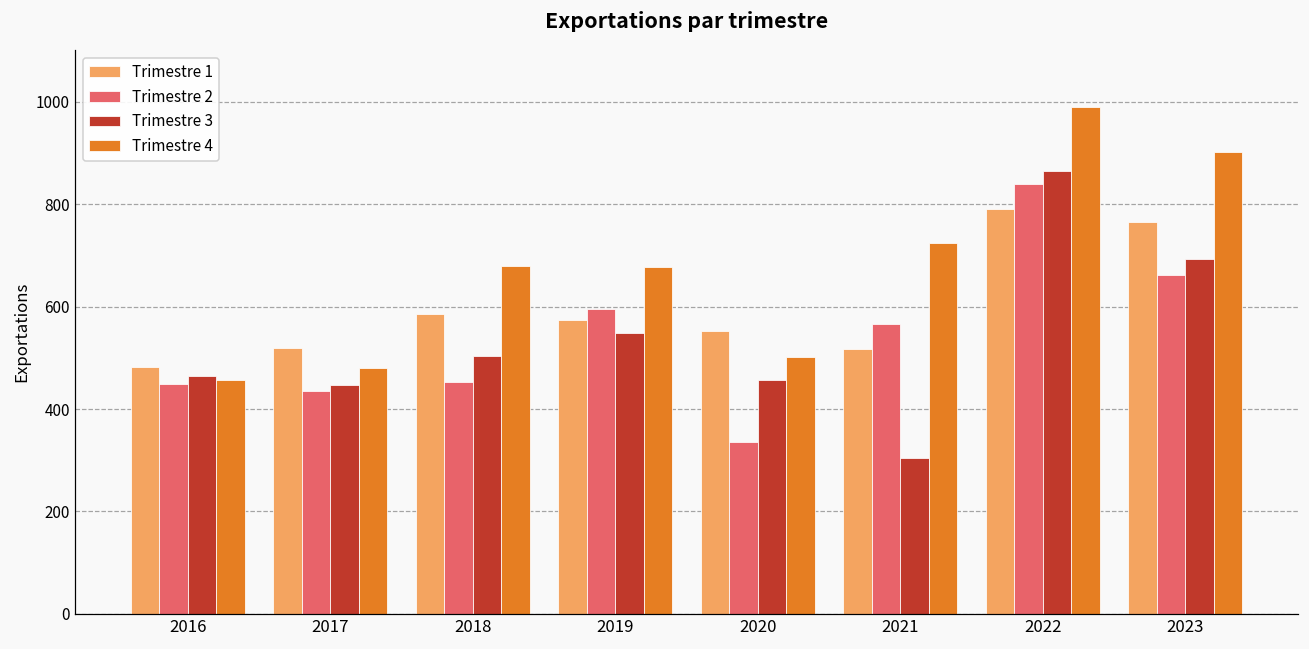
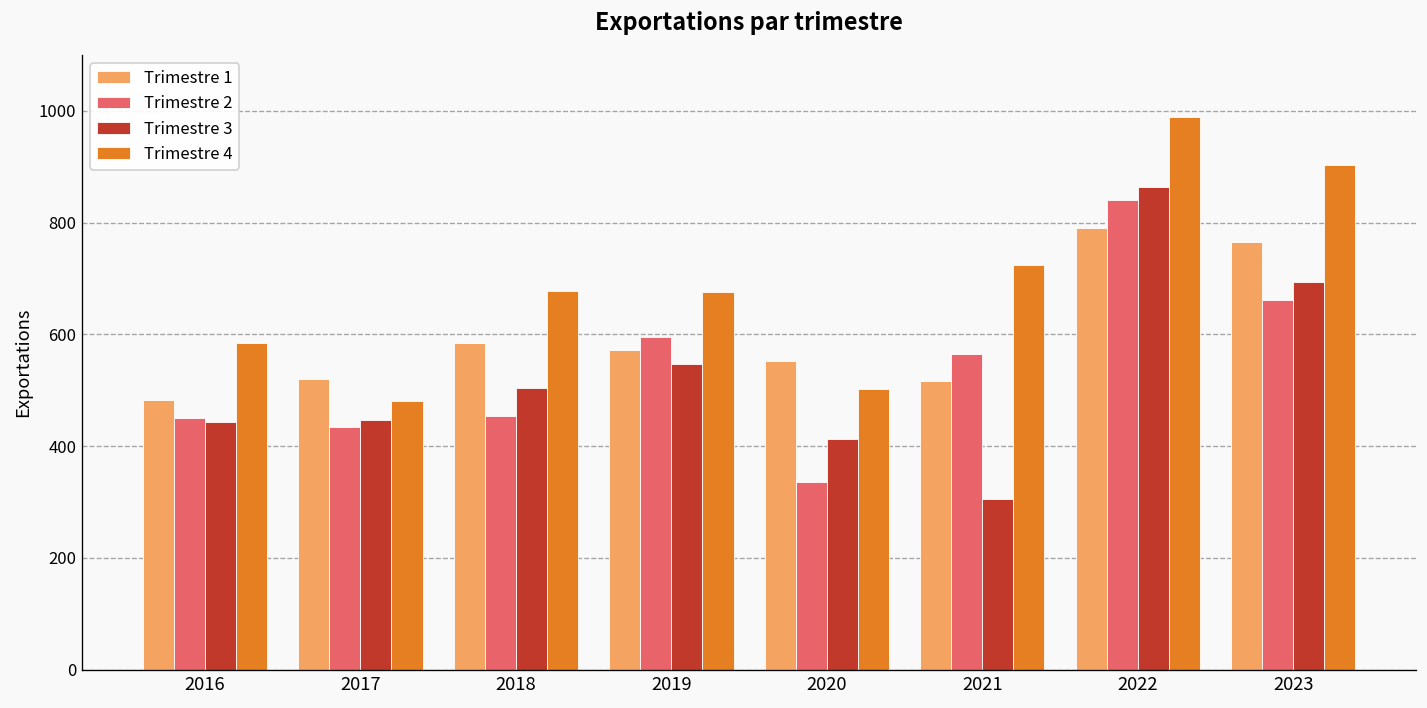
  {
    "Trimestre 1": {
      "2016": 480,
      "2017": 520,
      "2018": 580,
      "2019": 570,
      "2020": 550,
      "2021": 520,
      "2022": 790,
      "2023": 760
    },
    "Trimestre 2": {
      "2016": 450,
      "2017": 430,
      "2018": 450,
      "2019": 600,
      "2020": 340,
      "2021": 570,
      "2022": 840,
      "2023": 660
    },
    "Trimestre 3": {
-     "2016": 460,
+     "2016": 440,
      "2017": 450,
      "2018": 500,
      "2019": 550,
-     "2020": 460,
+     "2020": 410,
      "2021": 310,
      "2022": 860,
      "2023": 690
    },
    "Trimestre 4": {
-     "2016": 460,
+     "2016": 580,
      "2017": 480,
      "2018": 680,
      "2019": 680,
      "2020": 500,
      "2021": 720,
      "2022": 990,
      "2023": 900
    }
  }
